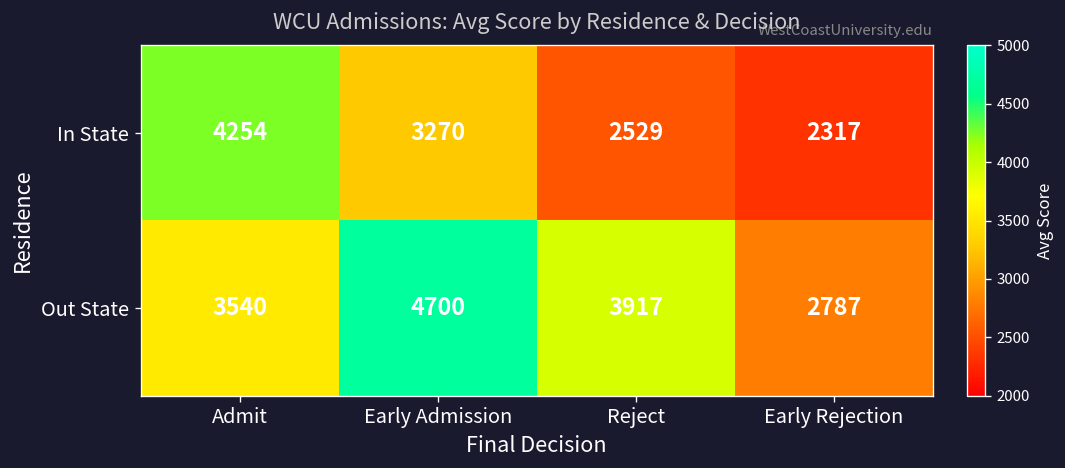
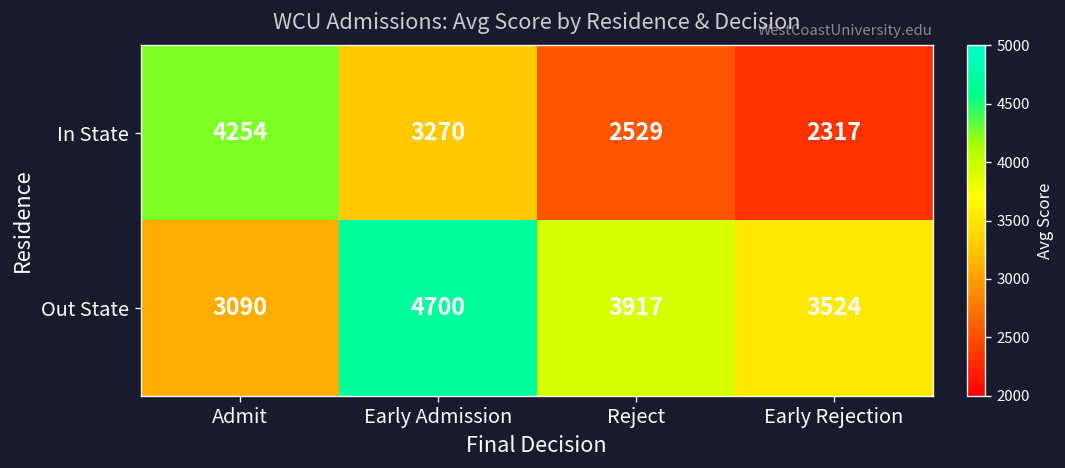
  {
    "In State": {
      "Admit": 4254,
      "Early Admission": 3270,
      "Reject": 2529,
      "Early Rejection": 2317
    },
    "Out State": {
-     "Admit": 3540,
+     "Admit": 3090,
      "Early Admission": 4700,
      "Reject": 3917,
-     "Early Rejection": 2787
+     "Early Rejection": 3524
    }
  }
